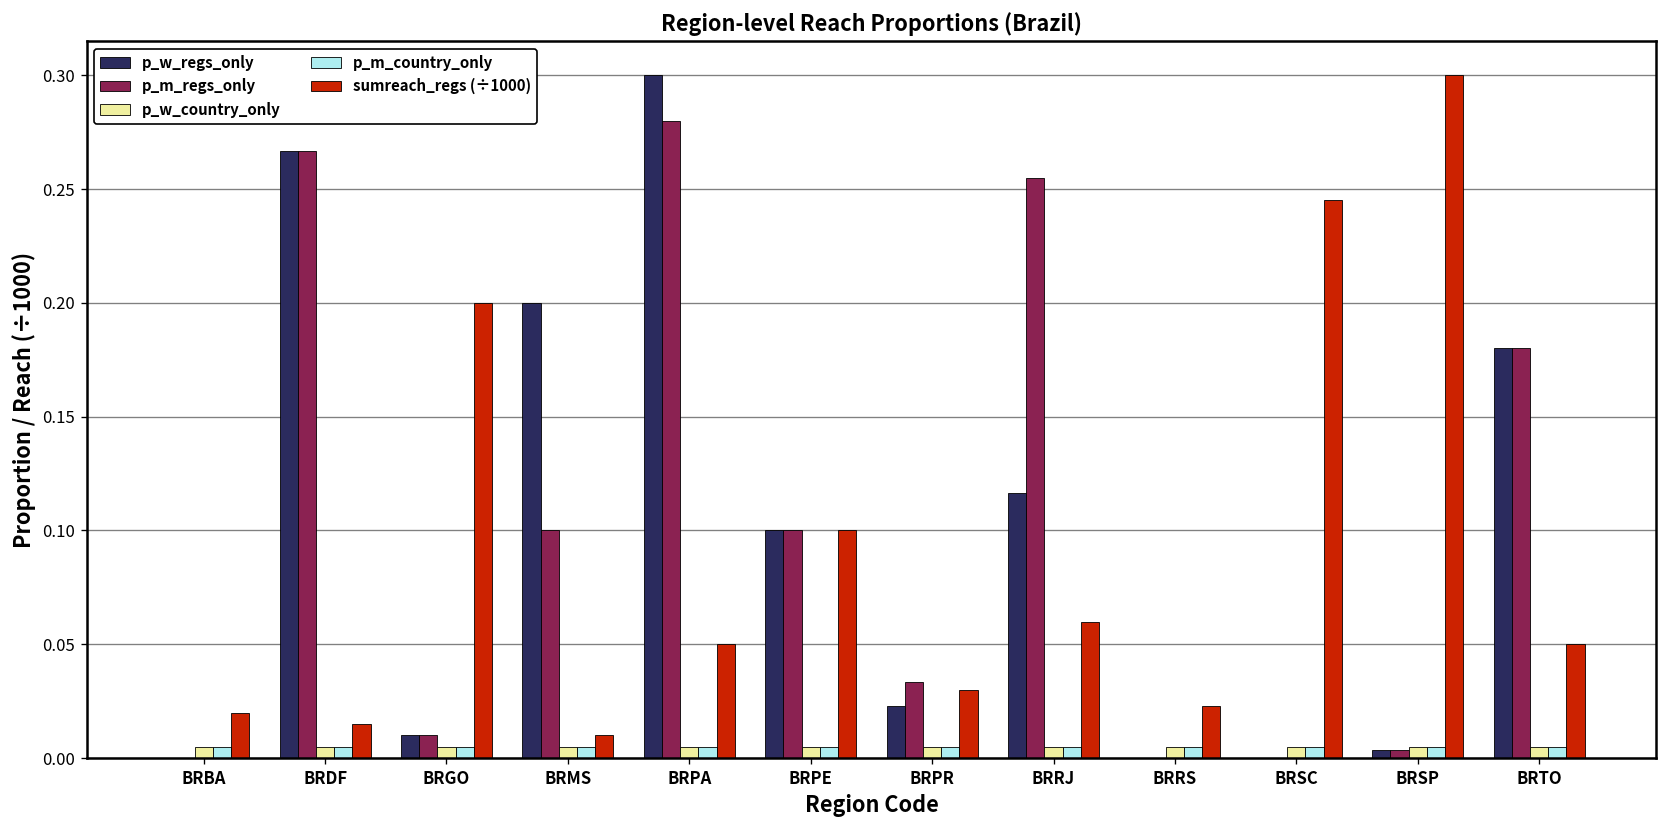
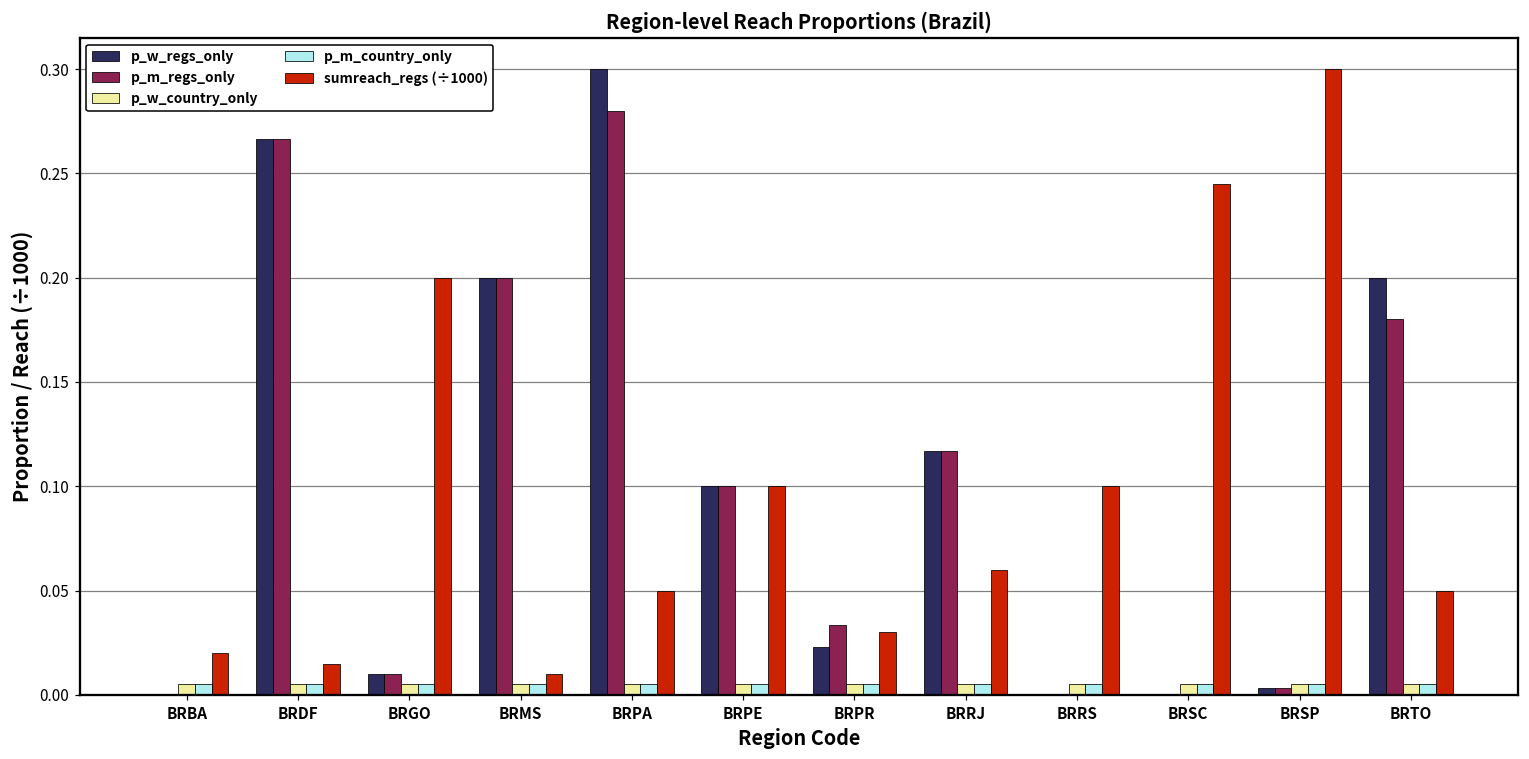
  {
    "p_w_regs_only": {
      "BRBA": 0.00,
      "BRDF": 0.267,
      "BRGO": 0.01,
      "BRMS": 0.20,
      "BRPA": 0.30,
      "BRPE": 0.10,
      "BRPR": 0.023,
      "BRRJ": 0.117,
      "BRRS": 0.00,
      "BRSC": 0.00,
      "BRSP": 0.003,
-     "BRTO": 0.18
+     "BRTO": 0.20
    },
    "p_m_regs_only": {
      "BRBA": 0.000,
      "BRDF": 0.267,
      "BRGO": 0.010,
-     "BRMS": 0.1,
+     "BRMS": 0.2,
      "BRPA": 0.280,
      "BRPE": 0.100,
      "BRPR": 0.033,
-     "BRRJ": 0.255,
+     "BRRJ": 0.117,
      "BRRS": 0.000,
      "BRSC": 0.000,
      "BRSP": 0.003,
      "BRTO": 0.180
    },
    "p_w_country_only": {
      "BRBA": 0.005,
      "BRDF": 0.005,
      "BRGO": 0.005,
      "BRMS": 0.005,
      "BRPA": 0.005,
      "BRPE": 0.005,
      "BRPR": 0.005,
      "BRRJ": 0.005,
      "BRRS": 0.005,
      "BRSC": 0.005,
      "BRSP": 0.005,
      "BRTO": 0.005
    },
    "p_m_country_only": {
      "BRBA": 0.005,
      "BRDF": 0.005,
      "BRGO": 0.005,
      "BRMS": 0.005,
      "BRPA": 0.005,
      "BRPE": 0.005,
      "BRPR": 0.005,
      "BRRJ": 0.005,
      "BRRS": 0.005,
      "BRSC": 0.005,
      "BRSP": 0.005,
      "BRTO": 0.005
    },
    "sumreach_regs (÷1000)": {
      "BRBA": 0.020,
      "BRDF": 0.015,
      "BRGO": 0.200,
      "BRMS": 0.010,
      "BRPA": 0.050,
      "BRPE": 0.100,
      "BRPR": 0.030,
      "BRRJ": 0.060,
-     "BRRS": 0.023,
+     "BRRS": 0.100,
      "BRSC": 0.245,
      "BRSP": 0.300,
      "BRTO": 0.050
    }
  }
